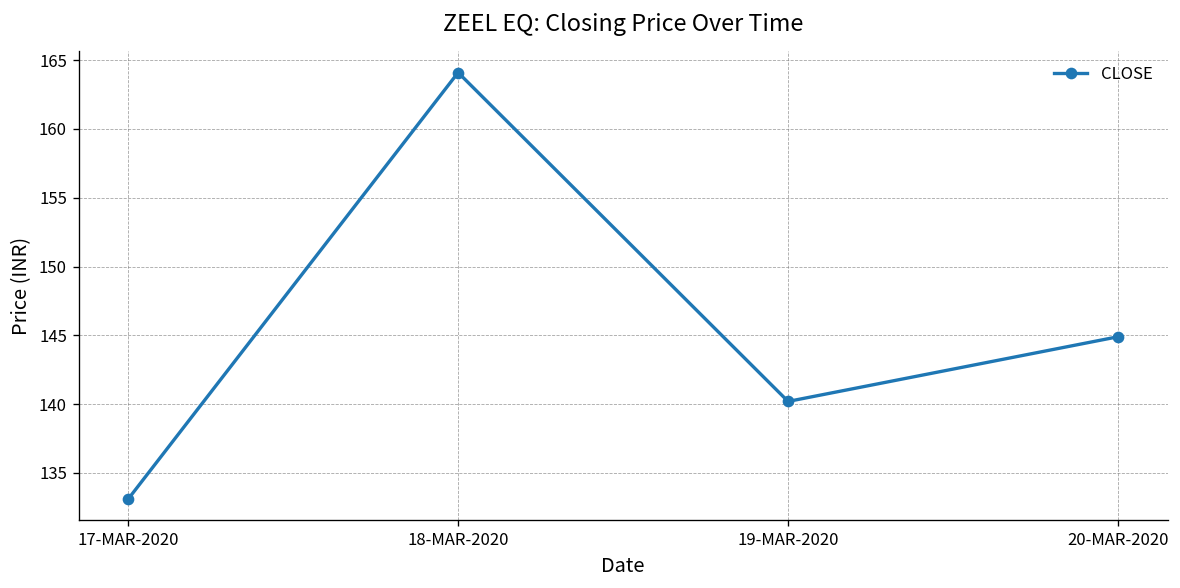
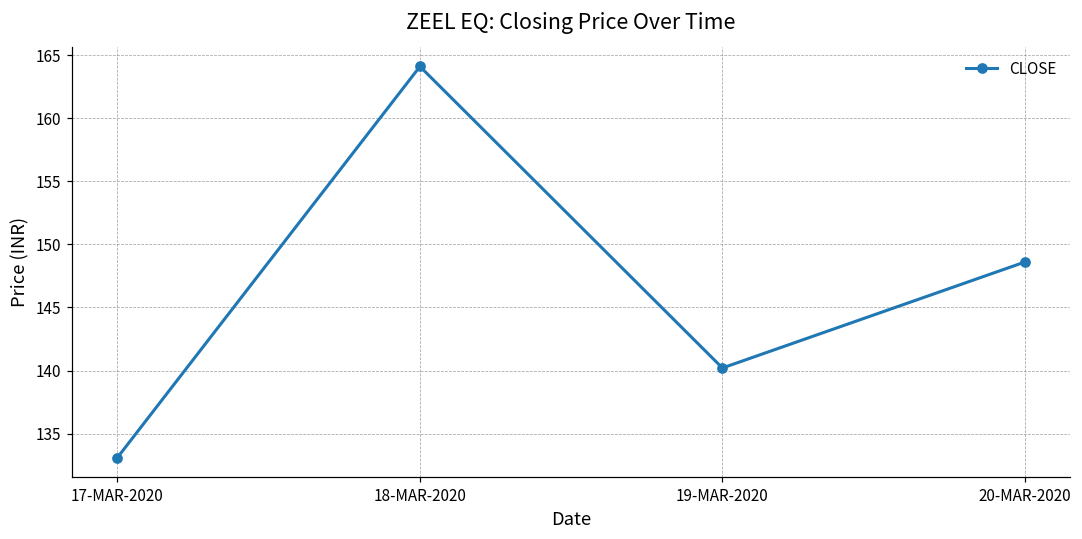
  {
    "17-MAR-2020": 133.1,
    "18-MAR-2020": 164.1,
    "19-MAR-2020": 140.2,
-   "20-MAR-2020": 144.9
+   "20-MAR-2020": 148.6
  }
